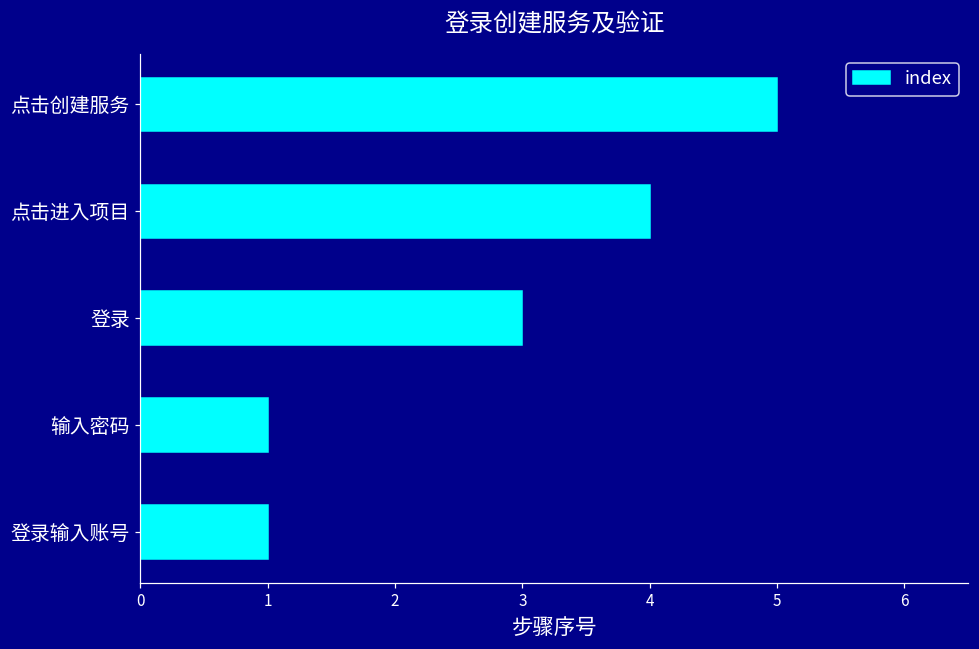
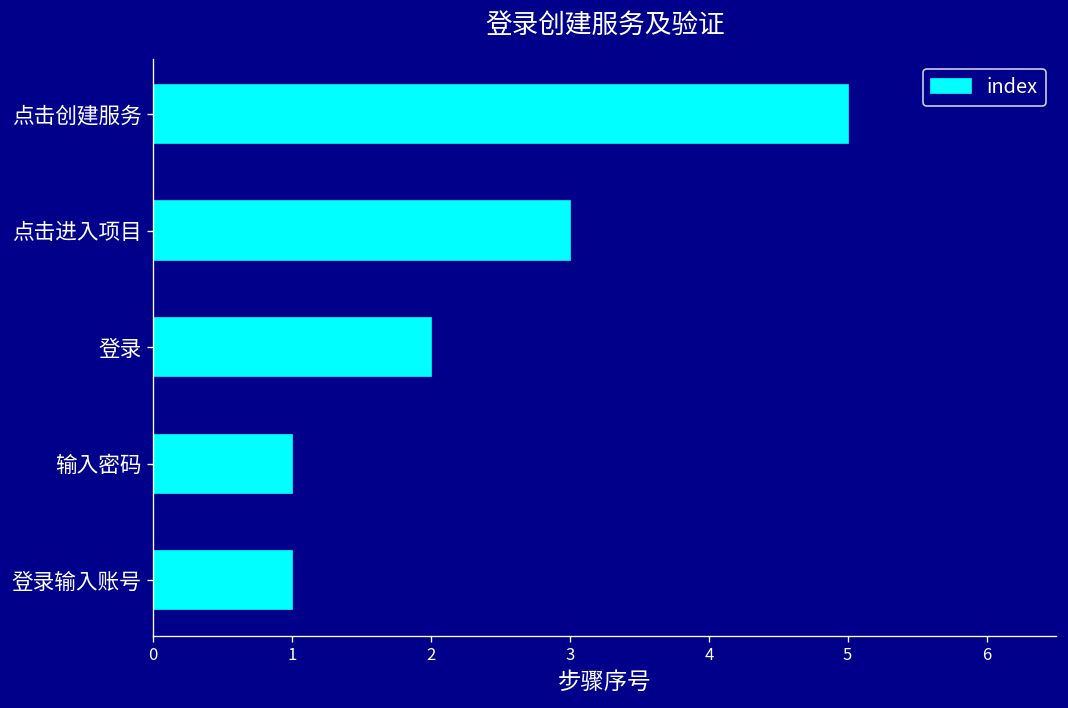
  {
    "点击创建服务": 5,
-   "点击进入项目": 4,
-   "登录": 3,
+   "点击进入项目": 3,
+   "登录": 2,
    "输入密码": 1,
    "登录输入账号": 1
  }
